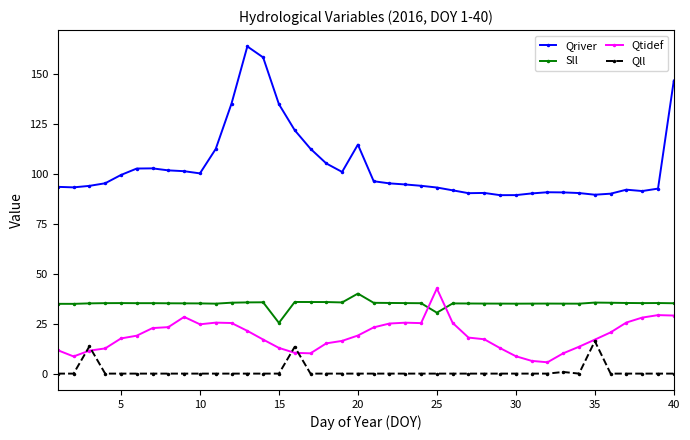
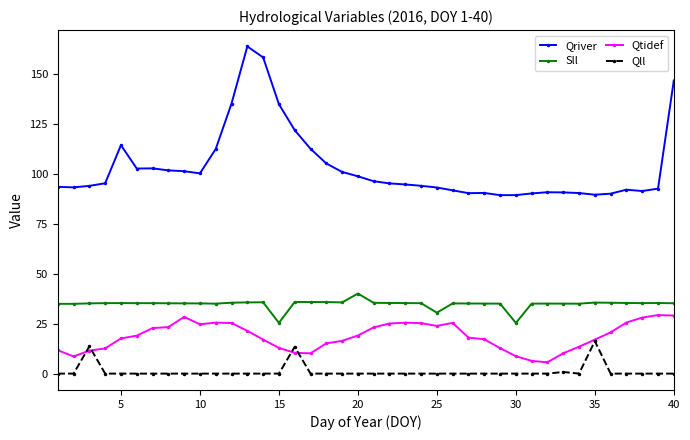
  {
    "Qriver": {
-     "5": 99,
+     "5": 114,
      "10": 100,
      "15": 135,
-     "20": 115,
+     "20": 99,
      "25": 93,
      "30": 89,
      "35": 90,
      "40": 147
    },
    "Sll": {
      "5": 35,
      "10": 35,
      "15": 25,
      "20": 40,
      "25": 31,
-     "30": 35,
+     "30": 25,
      "35": 36,
      "40": 35
    },
    "Qtidef": {
      "5": 18,
      "10": 25,
      "15": 13,
      "20": 19,
-     "25": 43,
+     "25": 24,
      "30": 9,
      "40": 29
    },
    "Qll": {
      "5": 0,
      "10": 0,
      "15": 0,
      "20": 0,
      "25": 0,
      "30": 0,
      "40": 0
    }
  }
